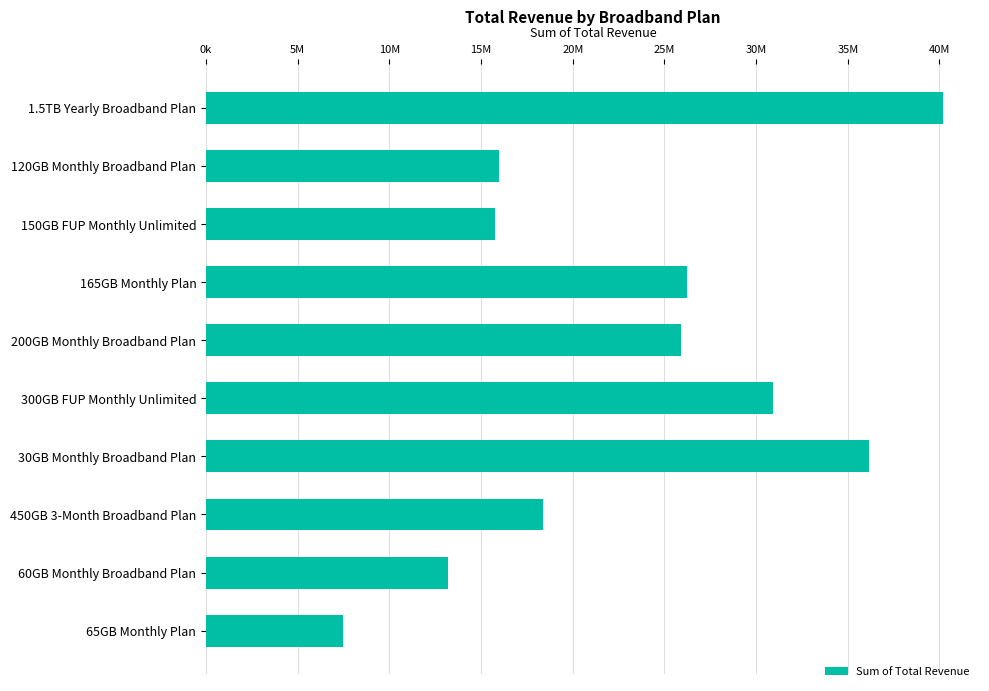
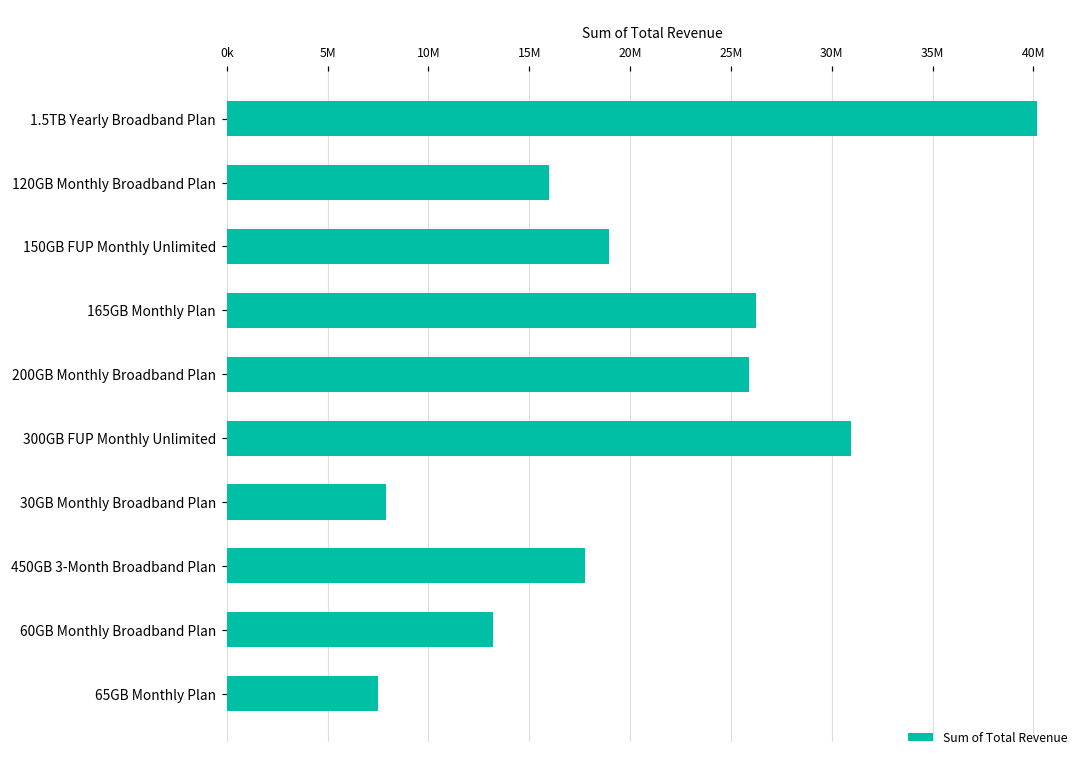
  {
    "1.5TB Yearly Broadband Plan": 40200000,
    "120GB Monthly Broadband Plan": 16000000,
-   "150GB FUP Monthly Unlimited": 15700000,
+   "150GB FUP Monthly Unlimited": 19000000,
    "165GB Monthly Plan": 26300000,
    "200GB Monthly Broadband Plan": 25900000,
    "300GB FUP Monthly Unlimited": 30900000,
-   "30GB Monthly Broadband Plan": 36100000,
-   "450GB 3-Month Broadband Plan": 18400000,
+   "30GB Monthly Broadband Plan": 7900000,
+   "450GB 3-Month Broadband Plan": 17700000,
    "60GB Monthly Broadband Plan": 13200000,
    "65GB Monthly Plan": 7500000
  }
